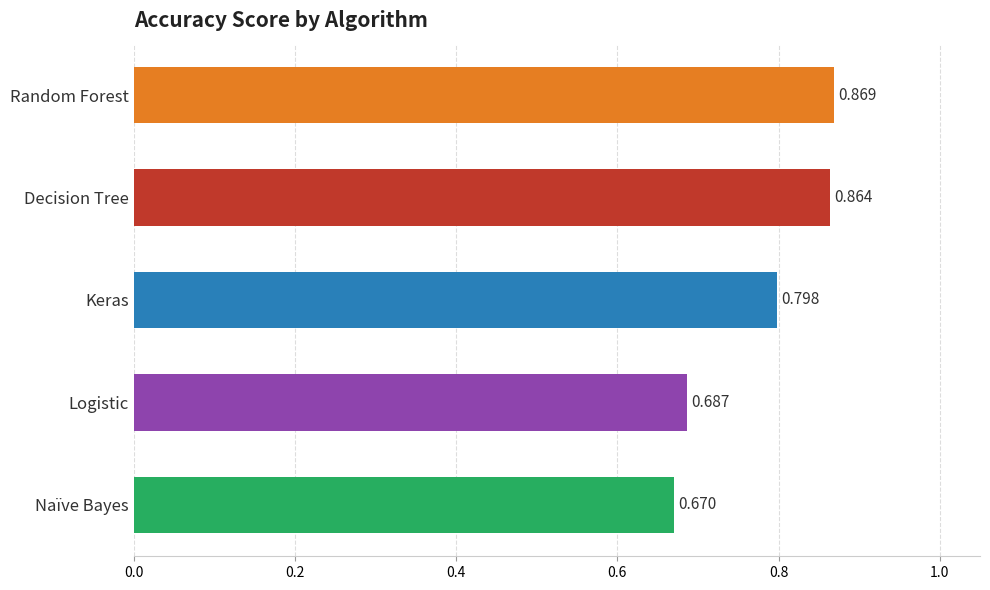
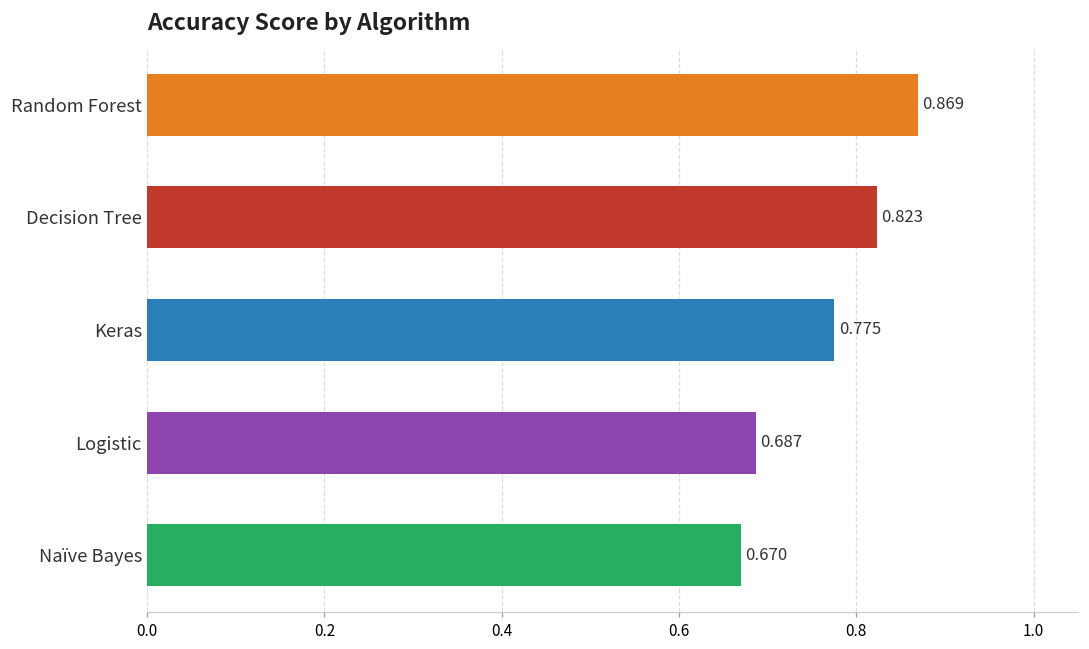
  {
    "Random Forest": 0.869,
-   "Decision Tree": 0.864,
-   "Keras": 0.798,
+   "Decision Tree": 0.823,
+   "Keras": 0.775,
    "Logistic": 0.687,
    "Naïve Bayes": 0.670
  }
